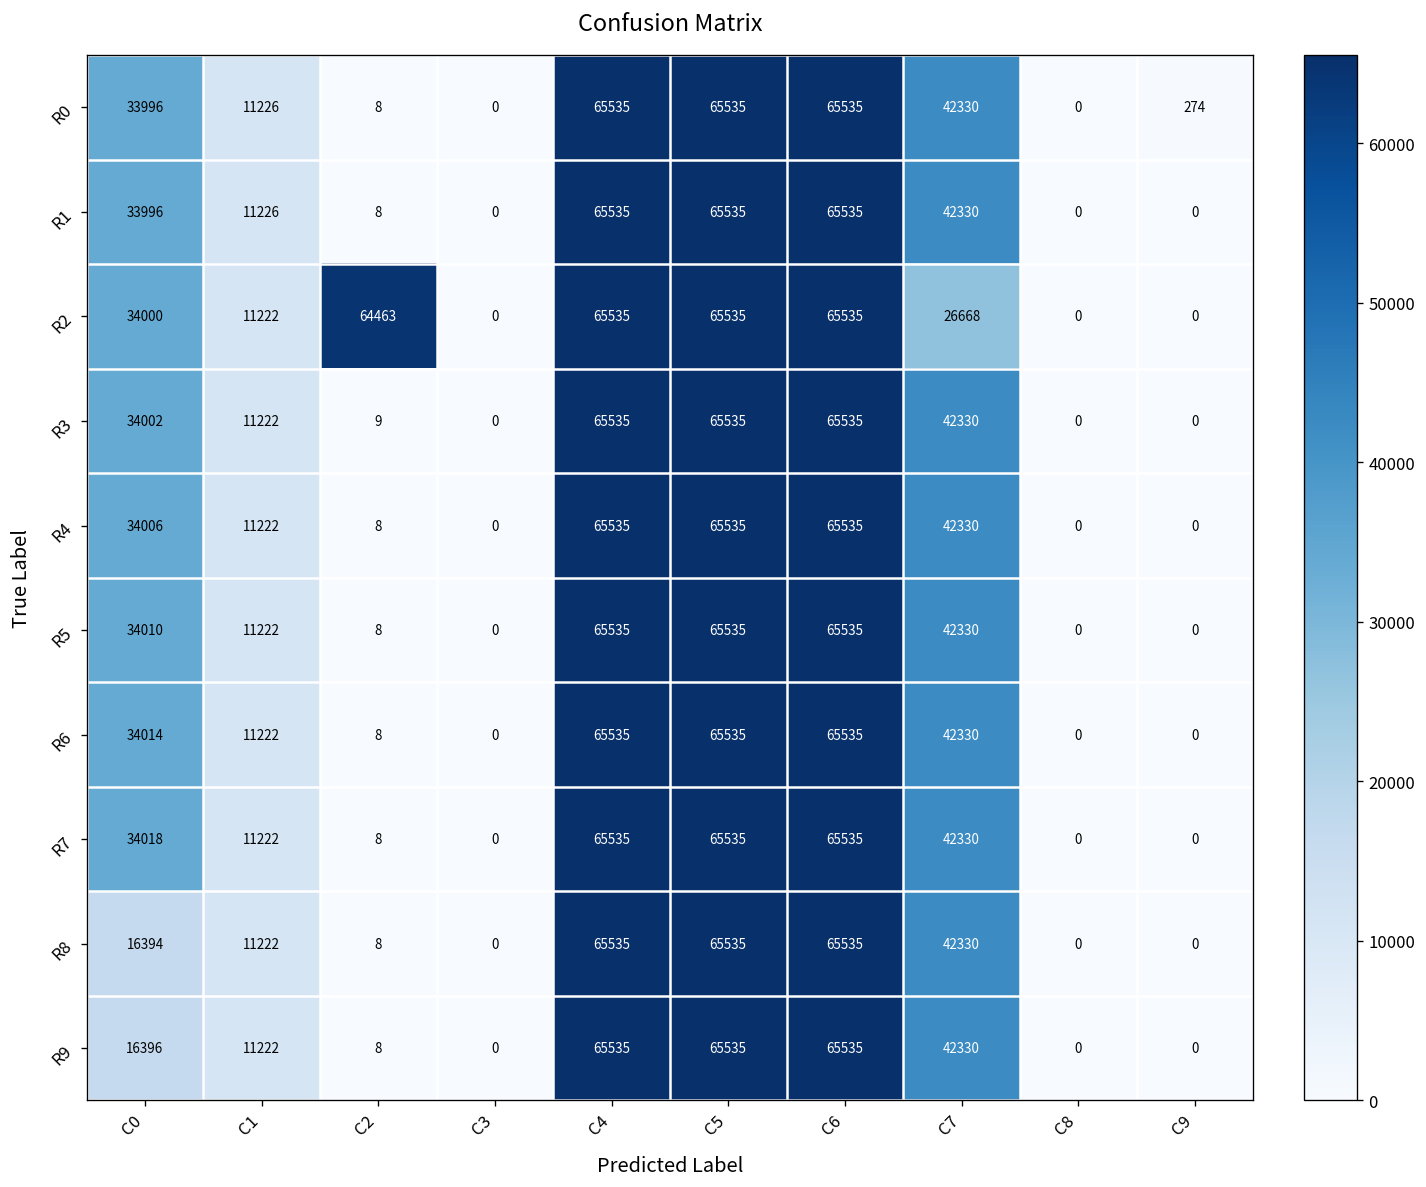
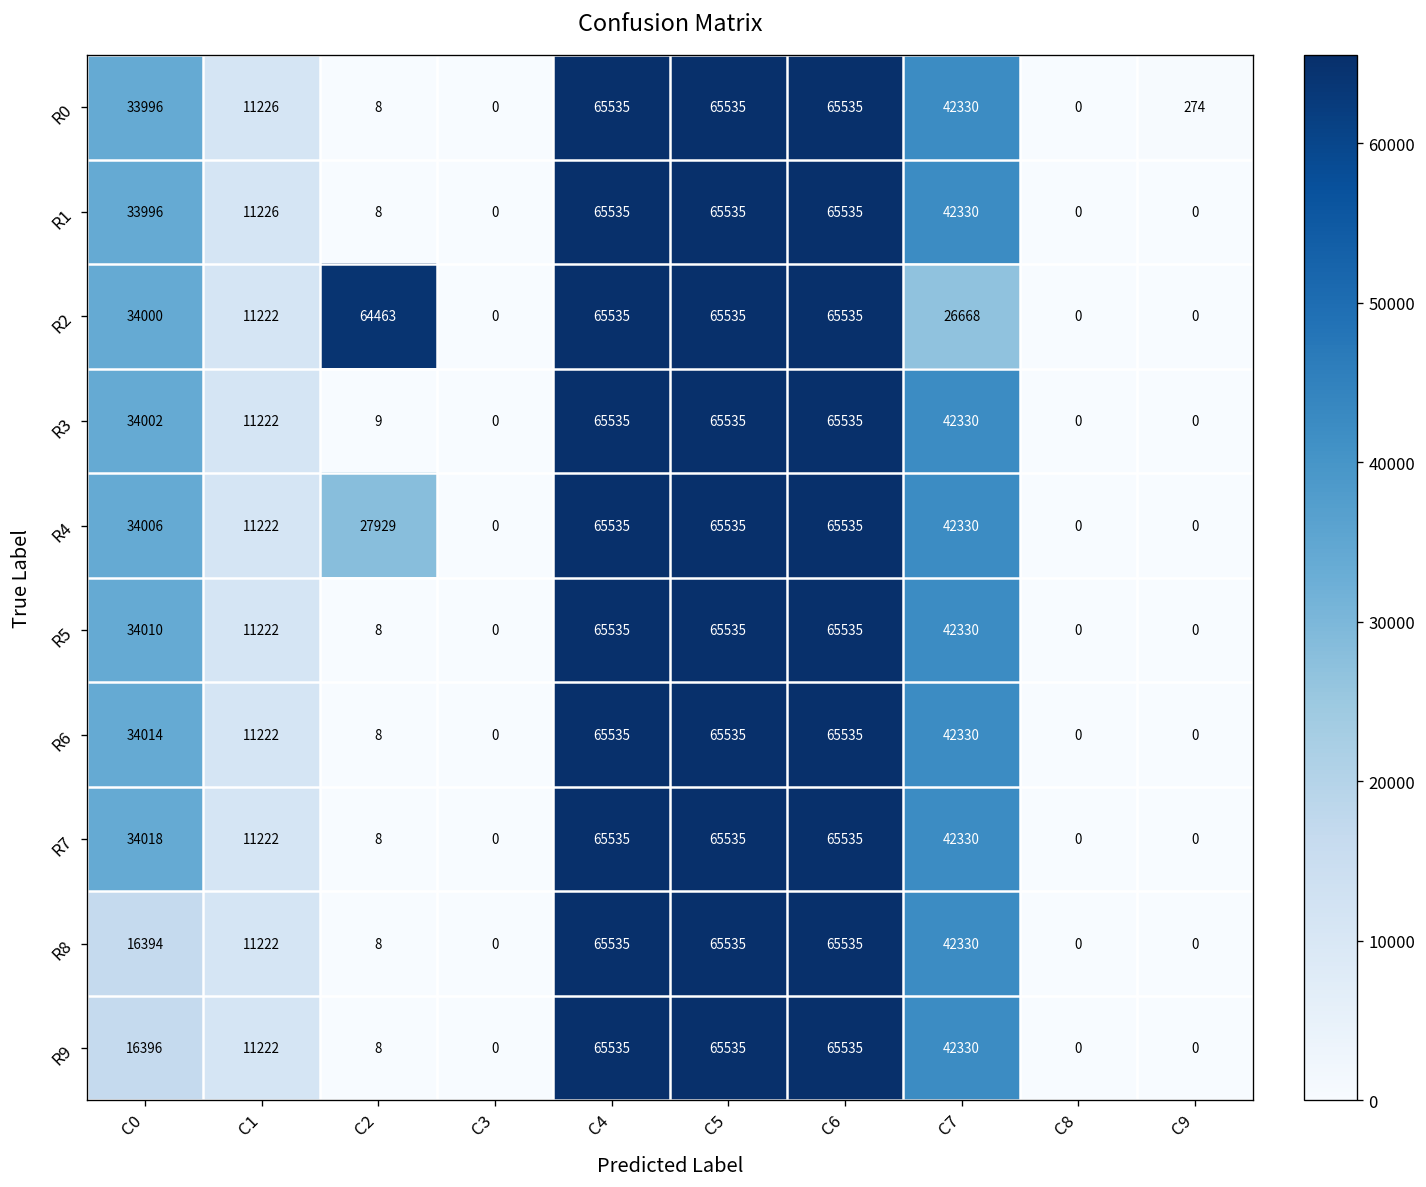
  {
    "R0": {
      "C0": 33996,
      "C1": 11226,
      "C2": 8,
      "C3": 0,
      "C4": 65535,
      "C5": 65535,
      "C6": 65535,
      "C7": 42330,
      "C8": 0,
      "C9": 274
    },
    "R1": {
      "C0": 33996,
      "C1": 11226,
      "C2": 8,
      "C3": 0,
      "C4": 65535,
      "C5": 65535,
      "C6": 65535,
      "C7": 42330,
      "C8": 0,
      "C9": 0
    },
    "R2": {
      "C0": 34000,
      "C1": 11222,
      "C2": 64463,
      "C3": 0,
      "C4": 65535,
      "C5": 65535,
      "C6": 65535,
      "C7": 26668,
      "C8": 0,
      "C9": 0
    },
    "R3": {
      "C0": 34002,
      "C1": 11222,
      "C2": 9,
      "C3": 0,
      "C4": 65535,
      "C5": 65535,
      "C6": 65535,
      "C7": 42330,
      "C8": 0,
      "C9": 0
    },
    "R4": {
      "C0": 34006,
      "C1": 11222,
-     "C2": 8,
+     "C2": 27929,
      "C3": 0,
      "C4": 65535,
      "C5": 65535,
      "C6": 65535,
      "C7": 42330,
      "C8": 0,
      "C9": 0
    },
    "R5": {
      "C0": 34010,
      "C1": 11222,
      "C2": 8,
      "C3": 0,
      "C4": 65535,
      "C5": 65535,
      "C6": 65535,
      "C7": 42330,
      "C8": 0,
      "C9": 0
    },
    "R6": {
      "C0": 34014,
      "C1": 11222,
      "C2": 8,
      "C3": 0,
      "C4": 65535,
      "C5": 65535,
      "C6": 65535,
      "C7": 42330,
      "C8": 0,
      "C9": 0
    },
    "R7": {
      "C0": 34018,
      "C1": 11222,
      "C2": 8,
      "C3": 0,
      "C4": 65535,
      "C5": 65535,
      "C6": 65535,
      "C7": 42330,
      "C8": 0,
      "C9": 0
    },
    "R8": {
      "C0": 16394,
      "C1": 11222,
      "C2": 8,
      "C3": 0,
      "C4": 65535,
      "C5": 65535,
      "C6": 65535,
      "C7": 42330,
      "C8": 0,
      "C9": 0
    },
    "R9": {
      "C0": 16396,
      "C1": 11222,
      "C2": 8,
      "C3": 0,
      "C4": 65535,
      "C5": 65535,
      "C6": 65535,
      "C7": 42330,
      "C8": 0,
      "C9": 0
    }
  }
